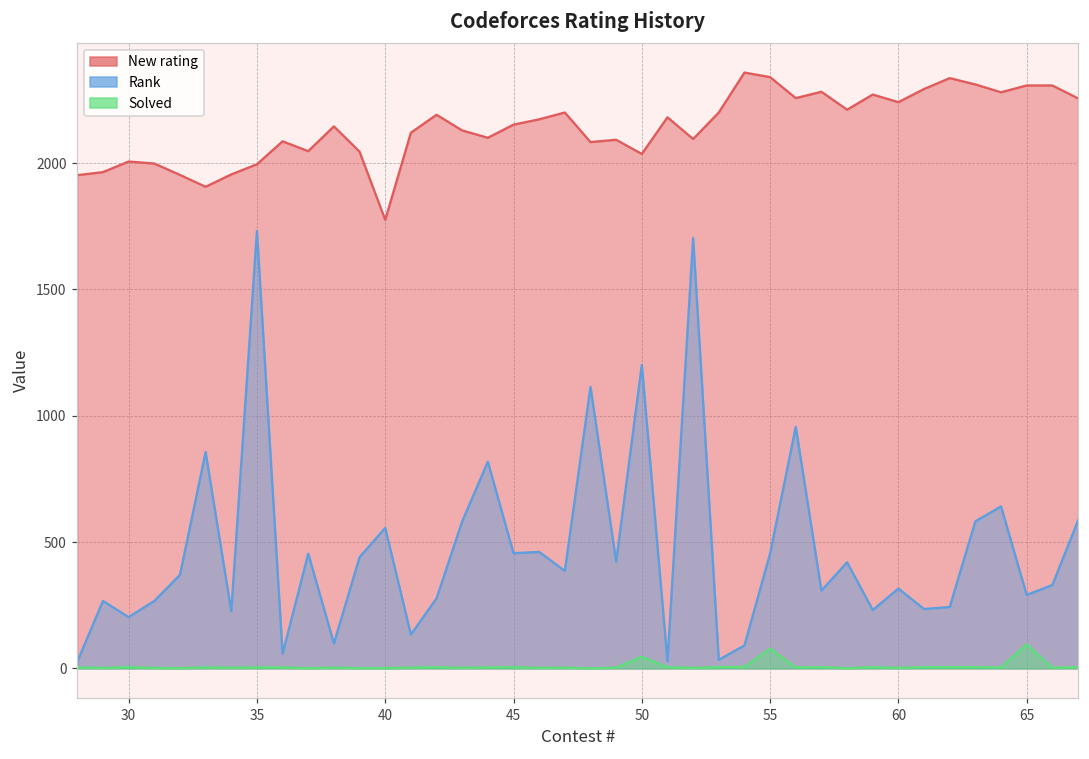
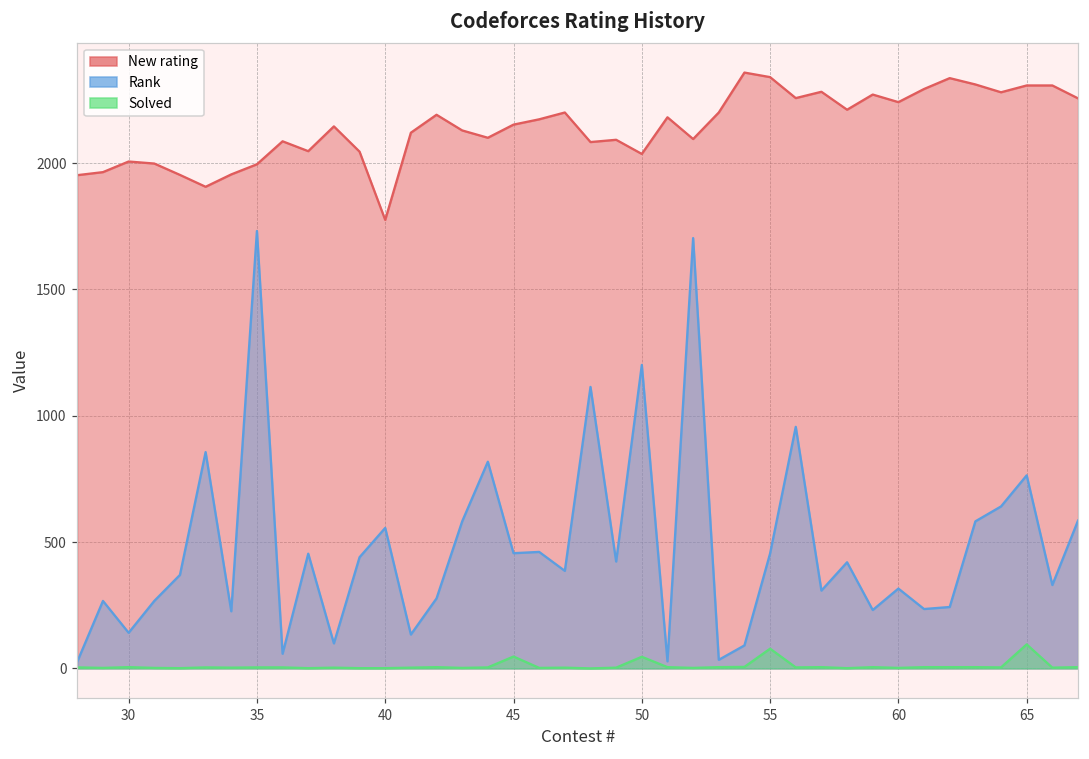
  {
    "New rating": {
      "30": 2010,
      "35": 2000,
      "40": 1780,
      "45": 2150,
      "50": 2040,
      "55": 2340,
      "60": 2240,
      "65": 2310
    },
    "Rank": {
-     "30": 200,
+     "30": 140,
      "35": 1730,
      "40": 560,
      "45": 460,
      "50": 1200,
      "55": 460,
      "60": 320,
-     "65": 290
+     "65": 760
    },
    "Solved": {
      "30": 10,
      "35": 0,
      "40": 0,
-     "45": 10,
+     "45": 50,
      "50": 50,
      "55": 80,
      "60": 0,
      "65": 100
    }
  }
